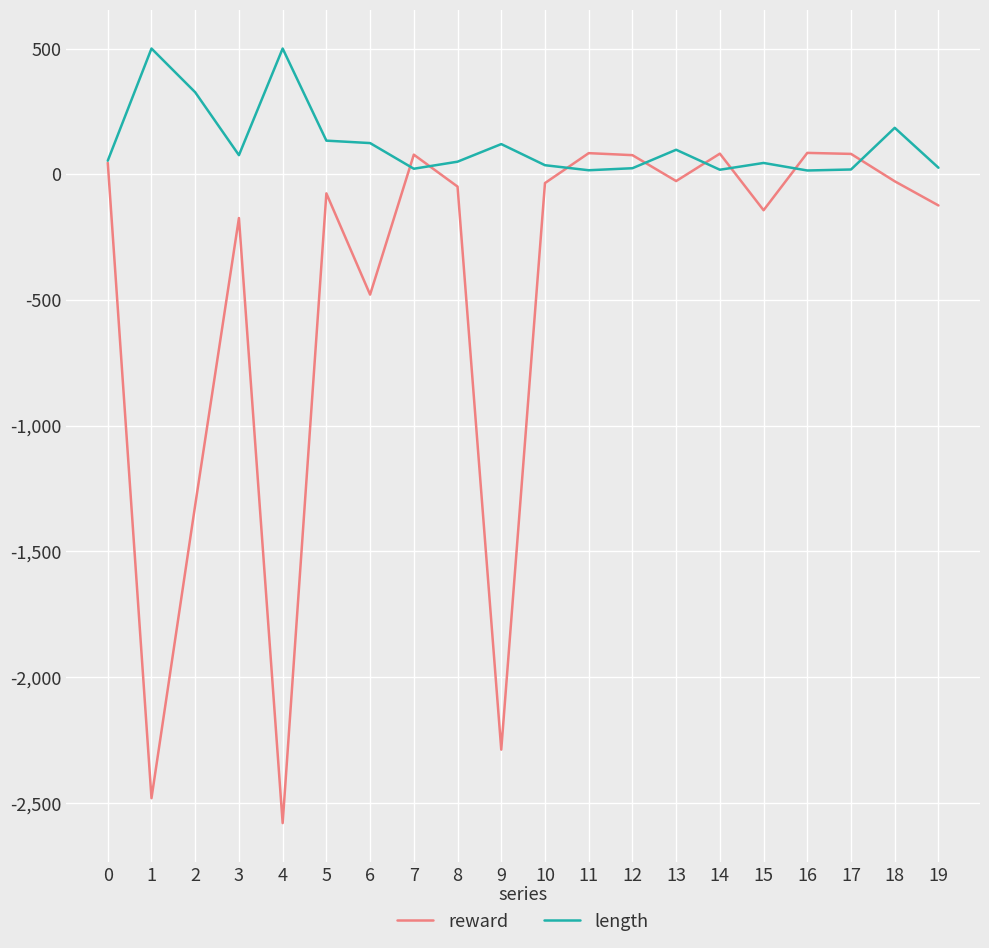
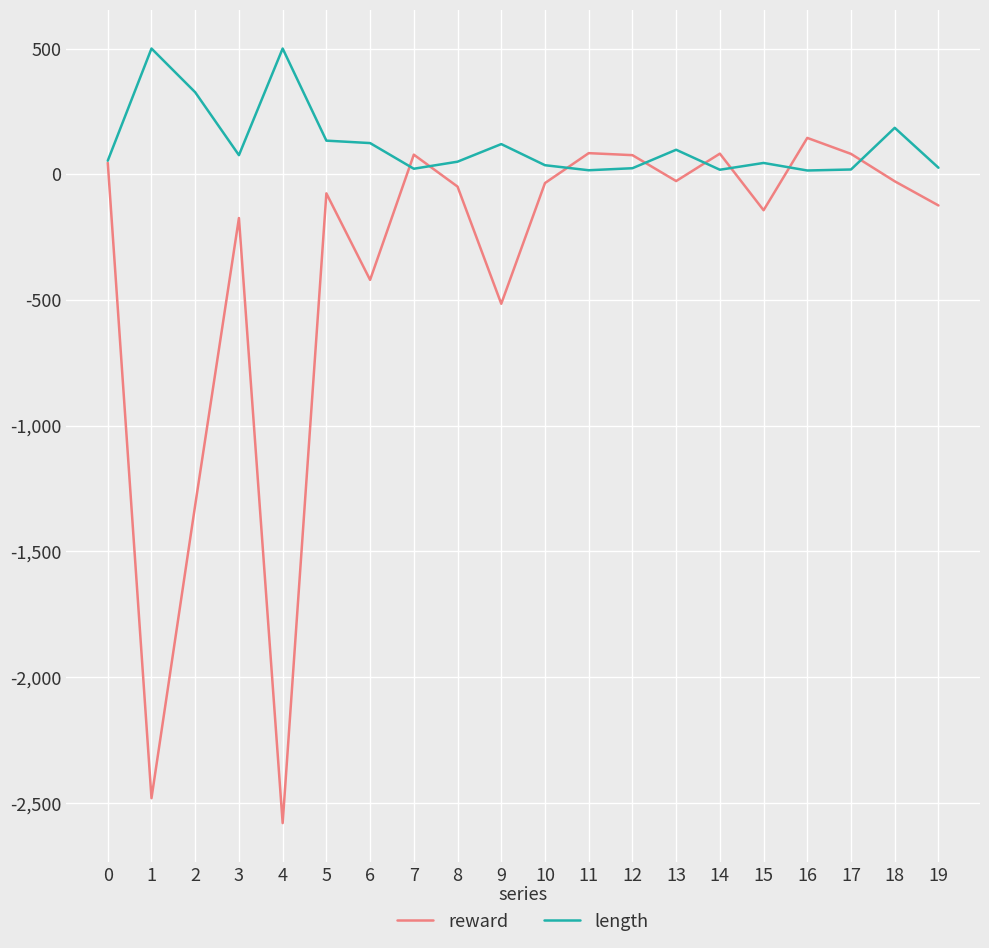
  {
    "reward": {
      "1": "-2,480",
      "2": "-1,320",
      "3": "-170",
      "4": "-2,580",
      "5": "-80",
-     "6": "-480",
+     "6": "-420",
      "7": "80",
      "8": "-50",
-     "9": "-2,290",
+     "9": "-520",
      "10": "-40",
      "11": "80",
      "12": "80",
      "13": "-30",
      "14": "80",
      "15": "-140",
-     "16": "90",
+     "16": "140",
      "17": "80",
      "18": "-30",
      "19": "-120"
    },
    "length": {
      "1": "500",
      "2": "330",
      "3": "80",
      "4": "500",
      "5": "130",
      "6": "120",
      "7": "20",
      "8": "50",
      "9": "120",
      "10": "40",
      "11": "20",
      "12": "20",
      "13": "100",
      "14": "20",
      "15": "50",
      "16": "20",
      "17": "20",
      "18": "180",
      "19": "30"
    }
  }
